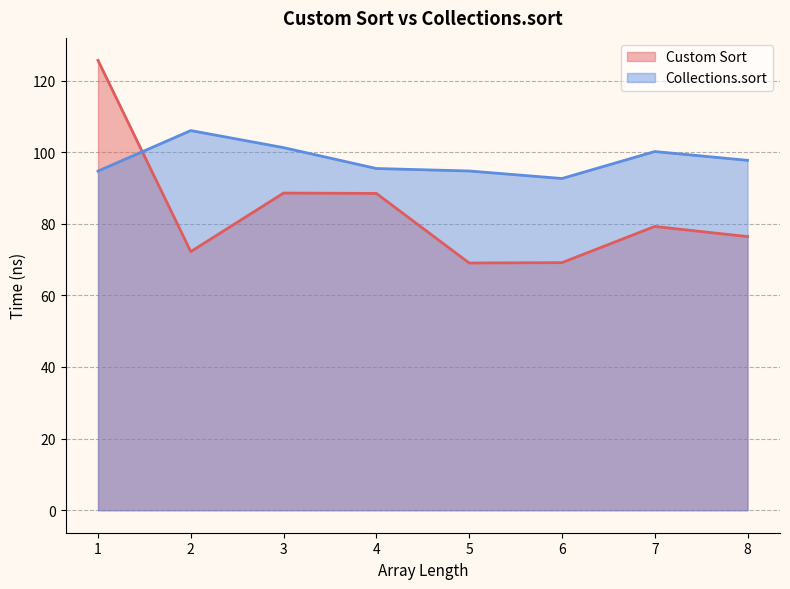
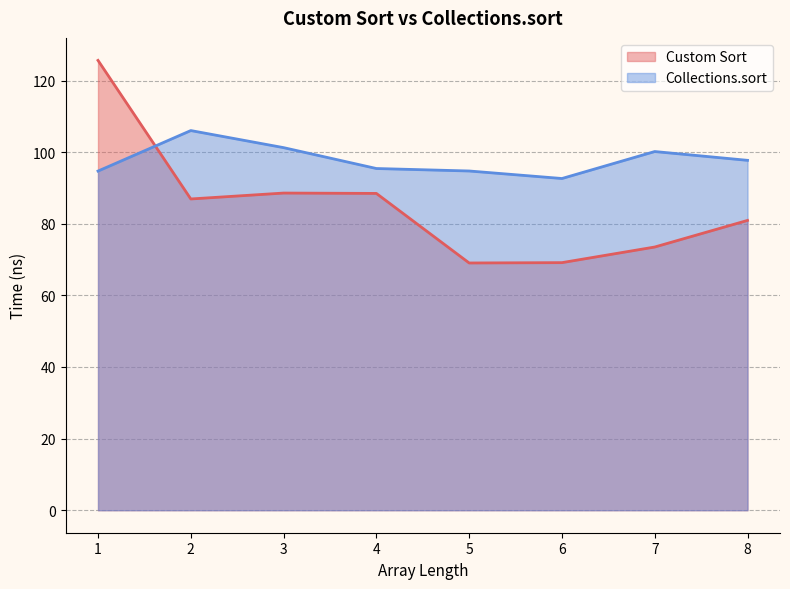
  {
    "Custom Sort": {
      "1": 126,
-     "2": 72,
+     "2": 87,
      "3": 89,
      "4": 88,
      "5": 69,
      "6": 69,
-     "7": 79,
-     "8": 76
+     "7": 74,
+     "8": 81
    },
    "Collections.sort": {
      "1": 95,
      "2": 106,
      "3": 101,
      "4": 95,
      "5": 95,
      "6": 93,
      "7": 100,
      "8": 98
    }
  }
